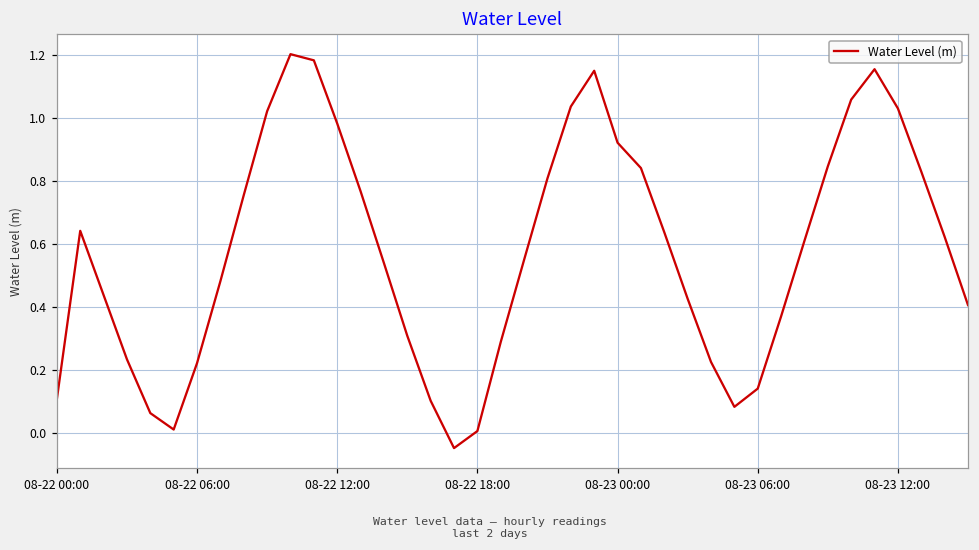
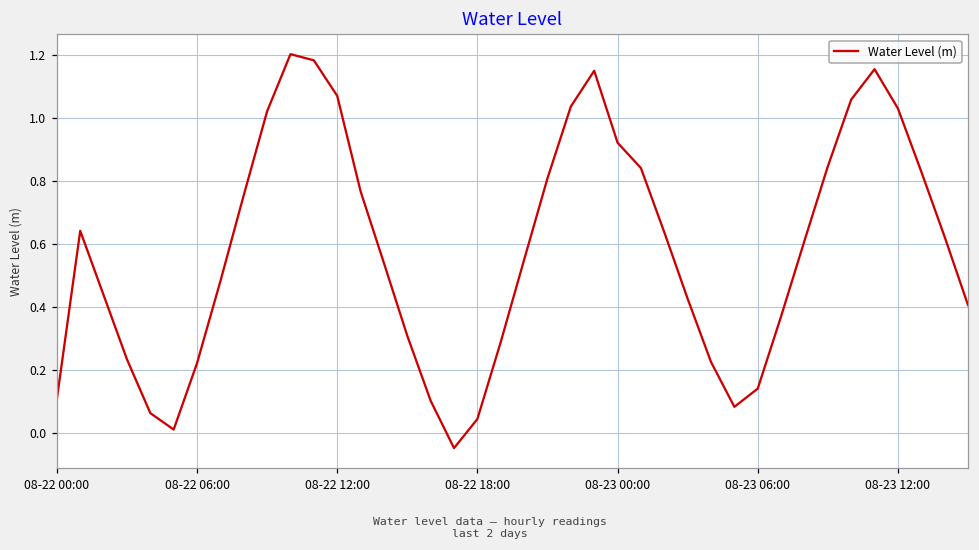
  {
    "08-22 00:00": 0.11,
    "08-22 06:00": 0.22,
-   "08-22 12:00": 0.98,
-   "08-22 18:00": 0.01,
+   "08-22 12:00": 1.07,
+   "08-22 18:00": 0.05,
    "08-23 00:00": 0.92,
    "08-23 06:00": 0.14,
    "08-23 12:00": 1.03
  }
